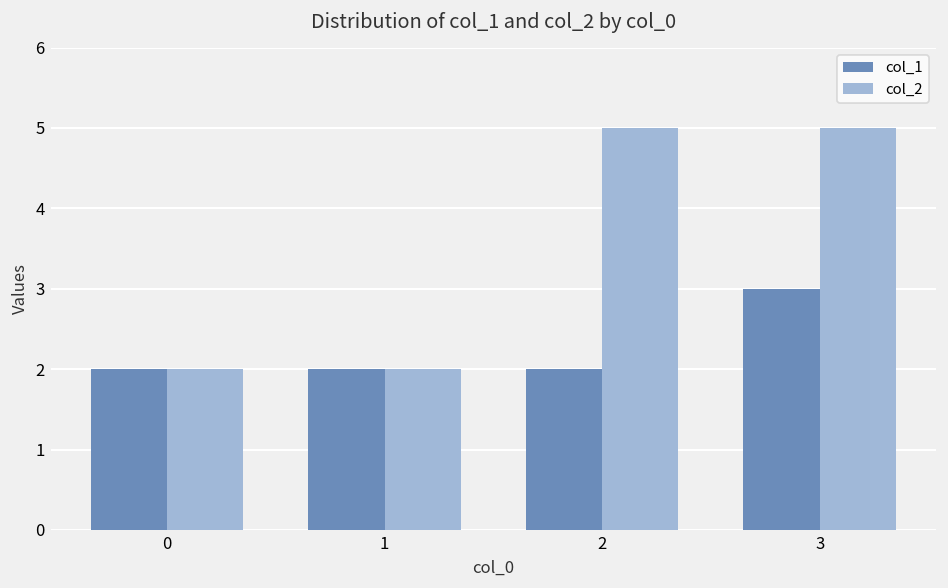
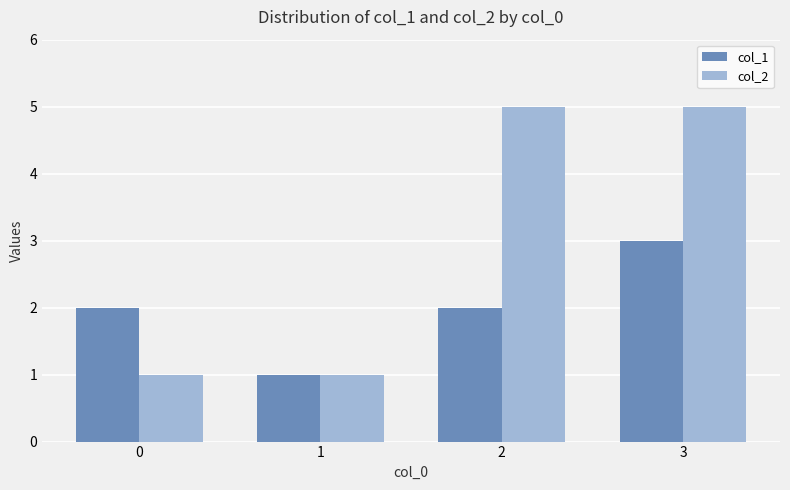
  {
    "col_1": {
      "0": 2,
-     "1": 2,
+     "1": 1,
      "2": 2,
      "3": 3
    },
    "col_2": {
-     "0": 2,
-     "1": 2,
+     "0": 1,
+     "1": 1,
      "2": 5,
      "3": 5
    }
  }
